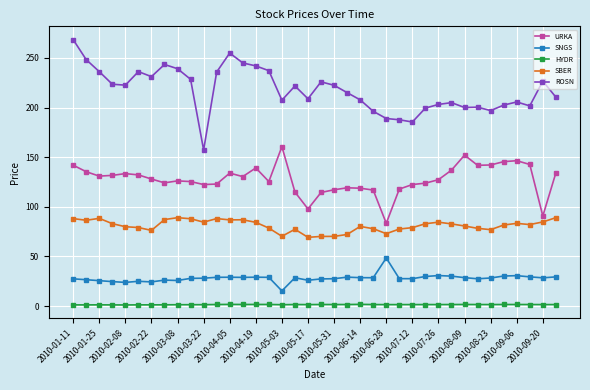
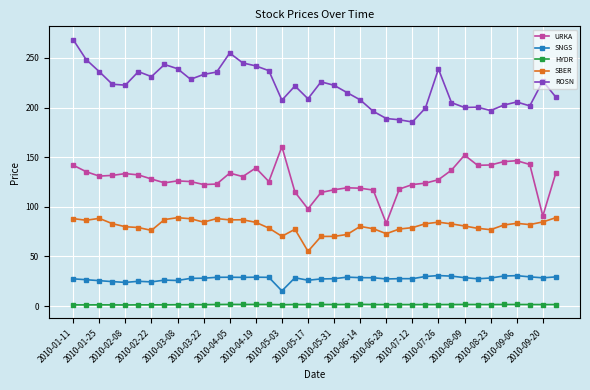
  {
    "URKA": {
      "2010-01-11": 140,
      "2010-01-25": 130,
      "2010-02-08": 130,
      "2010-02-22": 130,
      "2010-03-08": 130,
      "2010-03-22": 120,
      "2010-04-05": 130,
      "2010-04-19": 140,
      "2010-05-03": 160,
      "2010-05-17": 100,
      "2010-05-31": 120,
      "2010-06-14": 120,
      "2010-06-28": 80,
      "2010-07-12": 120,
      "2010-07-26": 130,
      "2010-08-09": 150,
      "2010-08-23": 140,
      "2010-09-06": 150,
      "2010-09-20": 90
    },
    "SNGS": {
      "2010-01-11": 30,
      "2010-01-25": 30,
      "2010-02-08": 20,
      "2010-02-22": 20,
      "2010-03-08": 30,
      "2010-03-22": 30,
      "2010-04-05": 30,
      "2010-04-19": 30,
      "2010-05-03": 20,
      "2010-05-17": 30,
      "2010-05-31": 30,
      "2010-06-14": 30,
-     "2010-06-28": 50,
+     "2010-06-28": 30,
      "2010-07-12": 30,
      "2010-07-26": 30,
      "2010-08-09": 30,
      "2010-08-23": 30,
      "2010-09-06": 30,
      "2010-09-20": 30
    },
    "HYDR": {
      "2010-01-11": 0,
      "2010-01-25": 0,
      "2010-02-08": 0,
      "2010-02-22": 0,
      "2010-03-08": 0,
      "2010-03-22": 0,
      "2010-04-05": 0,
      "2010-04-19": 0,
      "2010-05-03": 0,
      "2010-05-17": 0,
      "2010-05-31": 0,
      "2010-06-14": 0,
      "2010-06-28": 0,
      "2010-07-12": 0,
      "2010-07-26": 0,
      "2010-08-09": 0,
      "2010-08-23": 0,
      "2010-09-06": 0,
      "2010-09-20": 0
    },
    "SBER": {
      "2010-01-11": 90,
      "2010-01-25": 90,
      "2010-02-08": 80,
      "2010-02-22": 80,
      "2010-03-08": 90,
      "2010-03-22": 80,
      "2010-04-05": 90,
      "2010-04-19": 80,
      "2010-05-03": 70,
-     "2010-05-17": 70,
+     "2010-05-17": 60,
      "2010-05-31": 70,
      "2010-06-14": 80,
      "2010-06-28": 70,
      "2010-07-12": 80,
      "2010-07-26": 80,
      "2010-08-09": 80,
      "2010-08-23": 80,
      "2010-09-06": 80,
      "2010-09-20": 80
    },
    "ROSN": {
      "2010-01-11": 270,
      "2010-01-25": 240,
      "2010-02-08": 220,
      "2010-02-22": 230,
      "2010-03-08": 240,
-     "2010-03-22": 160,
+     "2010-03-22": 230,
      "2010-04-05": 250,
      "2010-04-19": 240,
      "2010-05-03": 210,
      "2010-05-17": 210,
      "2010-05-31": 220,
      "2010-06-14": 210,
      "2010-06-28": 190,
      "2010-07-12": 190,
-     "2010-07-26": 200,
+     "2010-07-26": 240,
      "2010-08-09": 200,
      "2010-08-23": 200,
      "2010-09-06": 210
    }
  }
